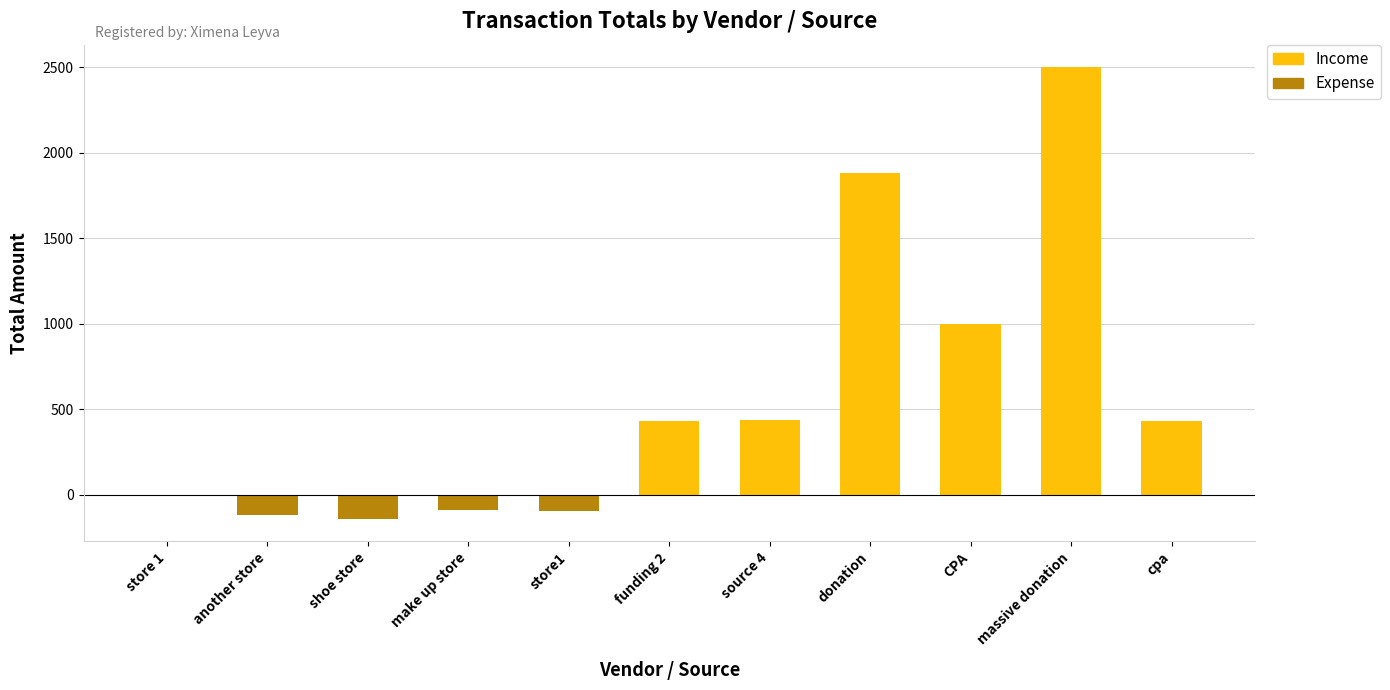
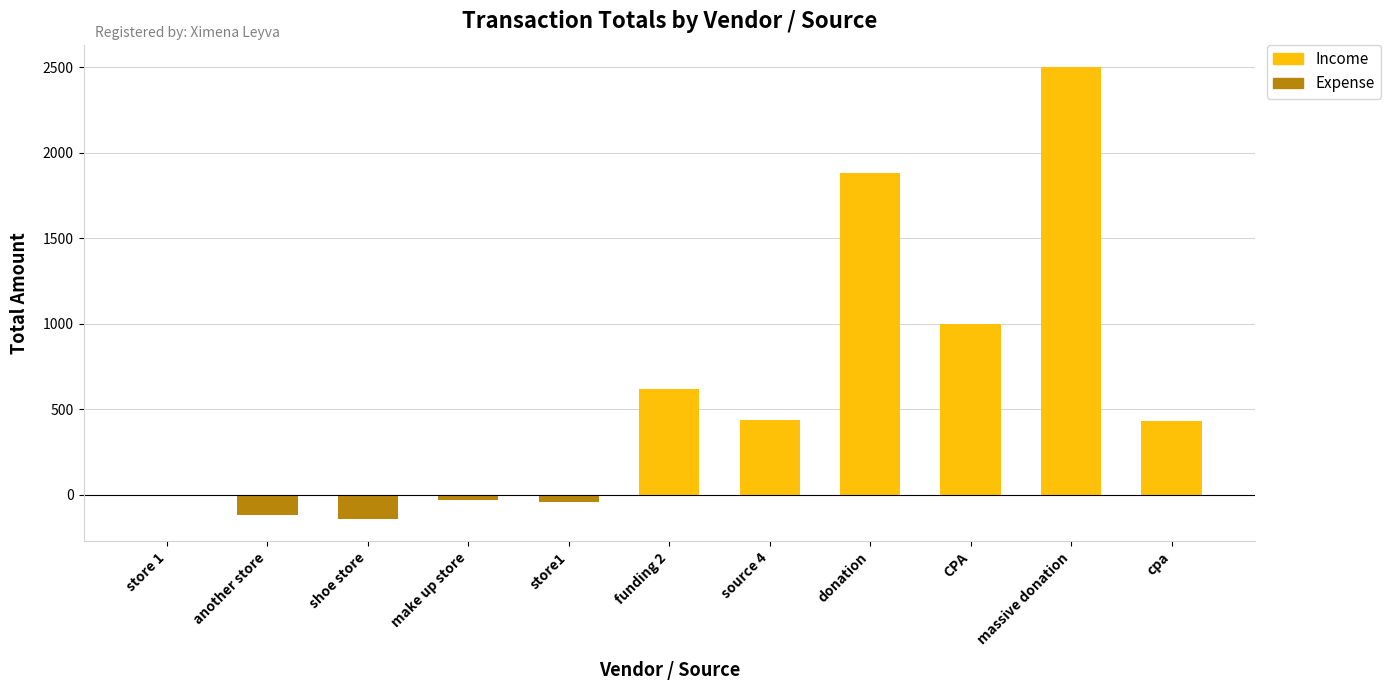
  {
    "Income": {
      "store 1": 0,
      "another store": 0,
      "shoe store": 0,
      "make up store": 0,
      "store1": 0,
-     "funding 2": 430,
+     "funding 2": 620,
      "source 4": 440,
      "donation": 1880,
      "CPA": 1000,
      "massive donation": 2500,
      "cpa": 430
    },
    "Expense": {
      "another store": -120,
      "shoe store": -140,
-     "make up store": -90,
-     "store1": -100,
+     "make up store": -30,
+     "store1": -50,
      "funding 2": 0,
      "source 4": 0,
      "donation": 0,
      "CPA": 0,
      "massive donation": 0,
      "cpa": 0
    }
  }
